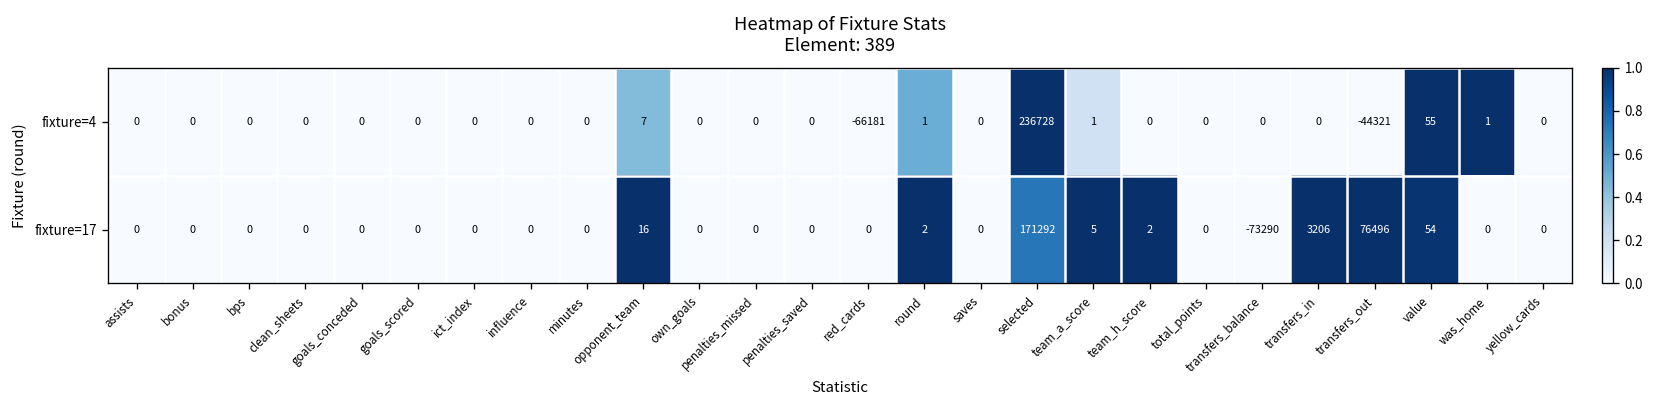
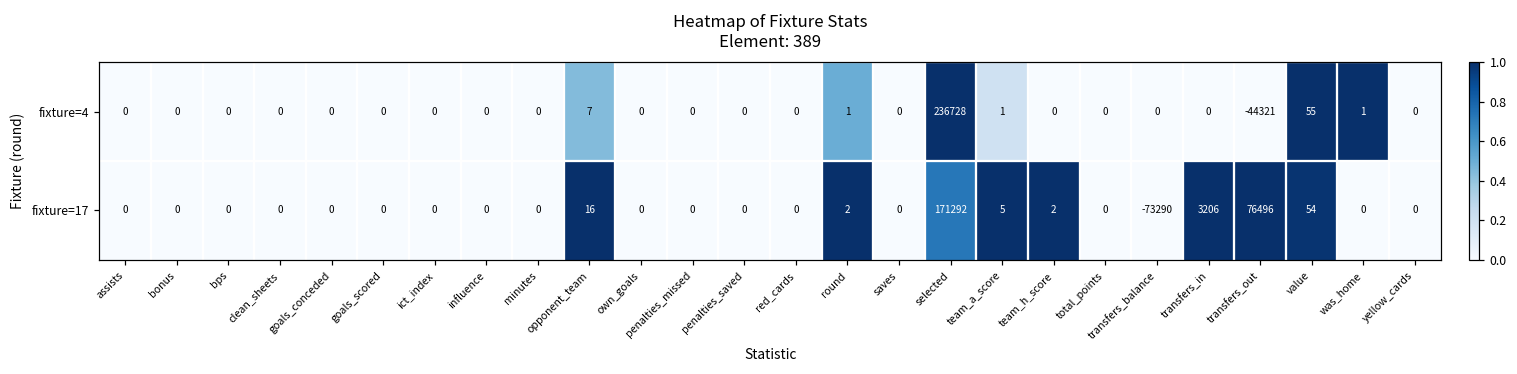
  {
    "fixture=4": {
      "assists": 0,
      "bonus": 0,
      "bps": 0,
      "clean_sheets": 0,
      "goals_conceded": 0,
      "goals_scored": 0,
      "ict_index": 0,
      "influence": 0,
      "minutes": 0,
      "opponent_team": 7,
      "own_goals": 0,
      "penalties_missed": 0,
      "penalties_saved": 0,
-     "red_cards": -66181,
+     "red_cards": 0,
      "round": 1,
      "saves": 0,
      "selected": 236728,
      "team_a_score": 1,
      "team_h_score": 0,
      "total_points": 0,
      "transfers_balance": 0,
      "transfers_in": 0,
      "transfers_out": -44321,
      "value": 55,
      "was_home": 1,
      "yellow_cards": 0
    },
    "fixture=17": {
      "assists": 0,
      "bonus": 0,
      "bps": 0,
      "clean_sheets": 0,
      "goals_conceded": 0,
      "goals_scored": 0,
      "ict_index": 0,
      "influence": 0,
      "minutes": 0,
      "opponent_team": 16,
      "own_goals": 0,
      "penalties_missed": 0,
      "penalties_saved": 0,
      "red_cards": 0,
      "round": 2,
      "saves": 0,
      "selected": 171292,
      "team_a_score": 5,
      "team_h_score": 2,
      "total_points": 0,
      "transfers_balance": -73290,
      "transfers_in": 3206,
      "transfers_out": 76496,
      "value": 54,
      "was_home": 0,
      "yellow_cards": 0
    }
  }
